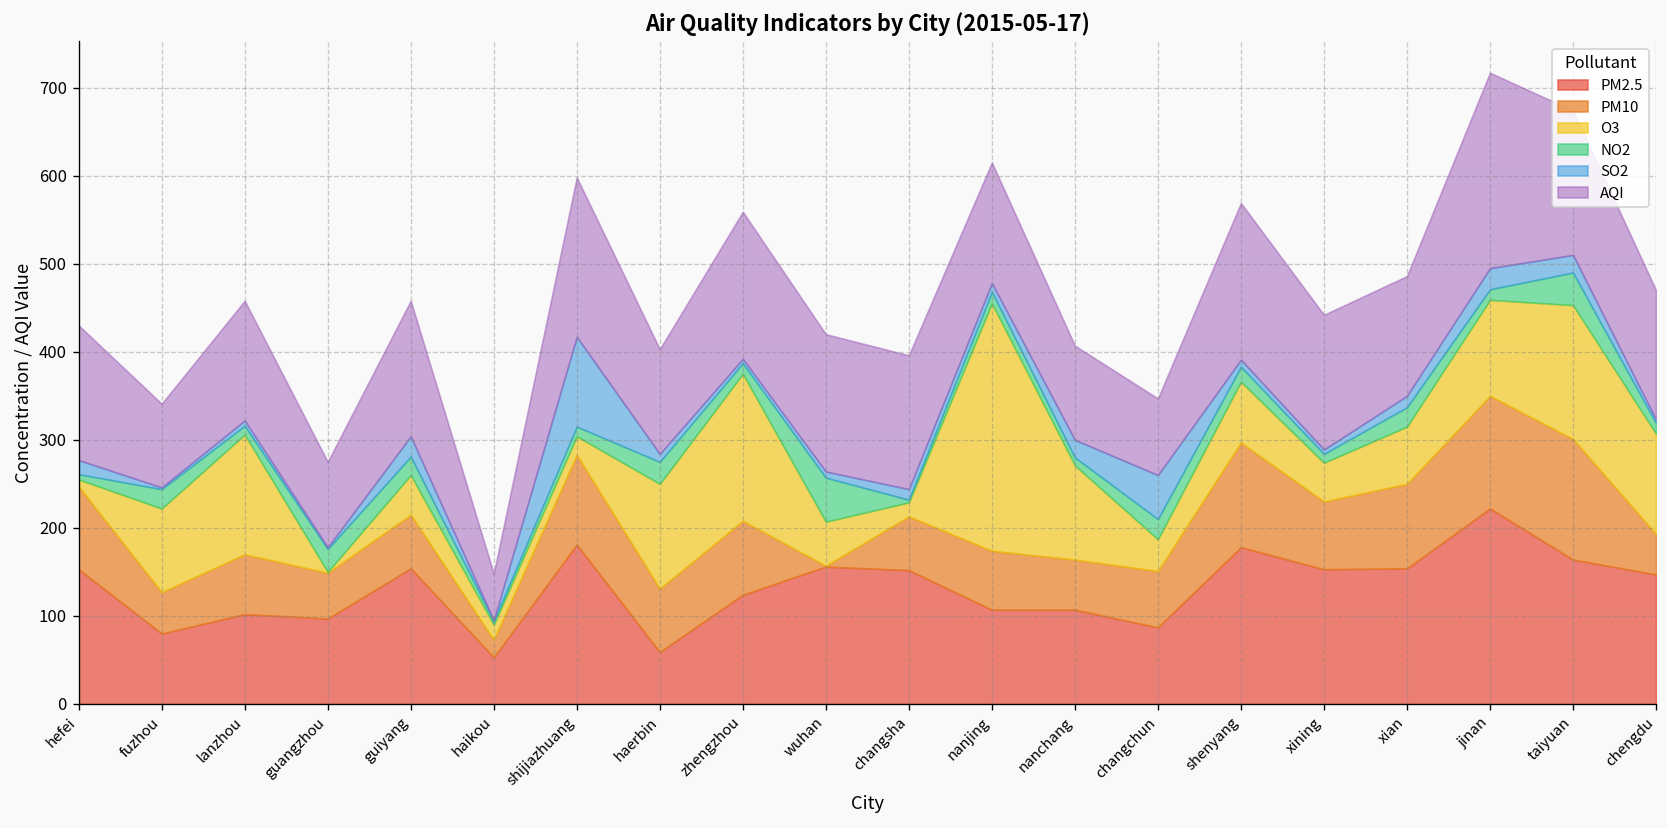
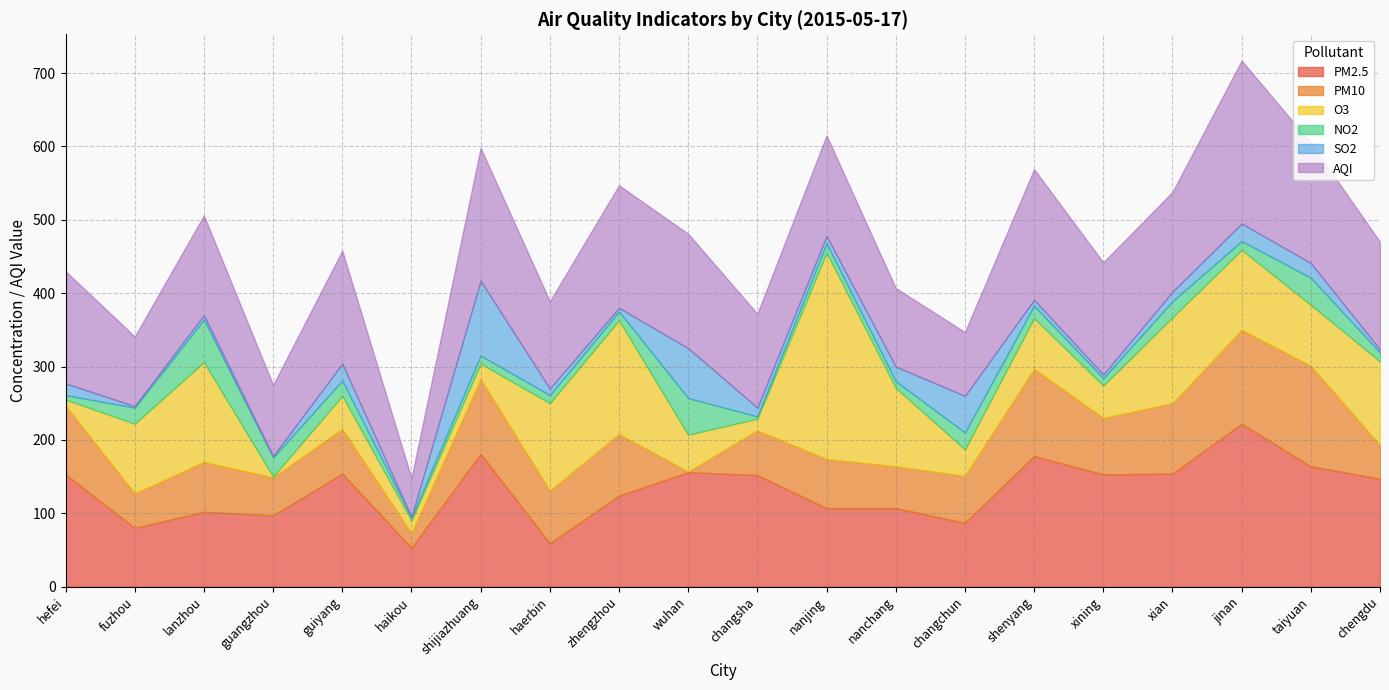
  {
    "O3": {
      "hefei": 10,
      "fuzhou": 100,
      "lanzhou": 140,
      "guiyang": 50,
      "haikou": 20,
      "shijiazhuang": 20,
      "haerbin": 120,
-     "zhengzhou": 170,
+     "zhengzhou": 160,
      "wuhan": 50,
      "nanjing": 280,
      "nanchang": 110,
      "changchun": 40,
      "shenyang": 70,
      "xining": 40,
-     "xian": 70,
+     "xian": 120,
      "jinan": 110,
-     "taiyuan": 150,
+     "taiyuan": 80,
      "chengdu": 110
    },
    "NO2": {
      "hefei": 10,
-     "lanzhou": 10,
+     "lanzhou": 60,
      "guiyang": 20,
      "shijiazhuang": 10,
-     "haerbin": 30,
+     "haerbin": 10,
      "zhengzhou": 10,
      "wuhan": 50,
      "nanjing": 10,
      "nanchang": 10,
      "changchun": 20,
      "shenyang": 20,
      "xining": 10,
      "xian": 20,
      "jinan": 10,
      "taiyuan": 40,
      "chengdu": 10
    },
    "SO2": {
      "hefei": 20,
      "lanzhou": 10,
      "guiyang": 20,
      "shijiazhuang": 100,
      "haerbin": 10,
      "zhengzhou": 10,
-     "wuhan": 10,
+     "wuhan": 70,
      "changsha": 10,
      "nanjing": 10,
      "nanchang": 20,
      "changchun": 50,
      "shenyang": 10,
      "xining": 10,
      "xian": 10,
      "jinan": 20,
      "taiyuan": 20,
      "chengdu": 0
    },
    "AQI": {
      "hefei": 150,
      "fuzhou": 100,
      "lanzhou": 140,
      "guangzhou": 100,
      "guiyang": 150,
      "haikou": 50,
      "shijiazhuang": 180,
      "haerbin": 120,
      "zhengzhou": 170,
      "wuhan": 160,
-     "changsha": 150,
+     "changsha": 130,
      "nanjing": 140,
      "nanchang": 110,
      "changchun": 90,
      "shenyang": 180,
      "xining": 150,
      "xian": 140,
      "jinan": 220,
      "chengdu": 150
    }
  }
